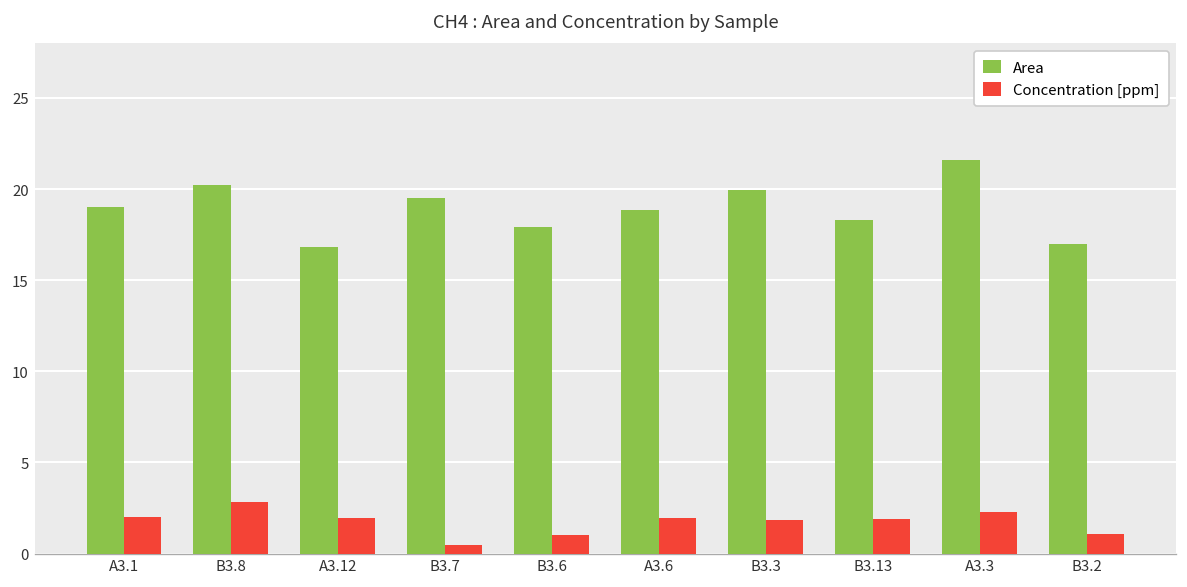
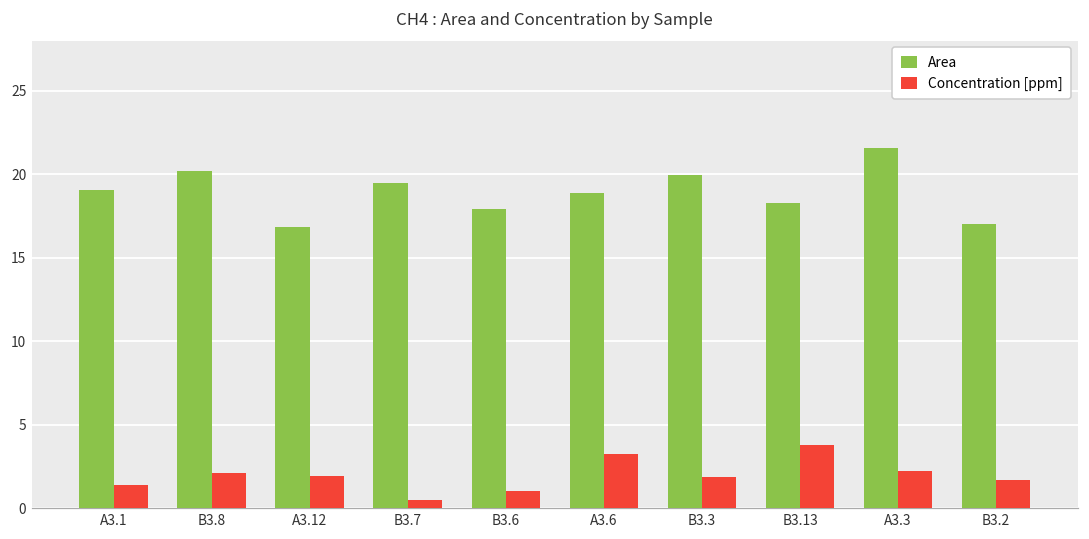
  {
    "Area": {
      "A3.1": 19.0,
      "B3.8": 20.2,
      "A3.12": 16.8,
      "B3.7": 19.5,
      "B3.6": 17.9,
      "A3.6": 18.9,
      "B3.3": 19.9,
      "B3.13": 18.3,
      "A3.3": 21.6,
      "B3.2": 17.0
    },
    "Concentration [ppm]": {
-     "A3.1": 2.0,
-     "B3.8": 2.8,
+     "A3.1": 1.4,
+     "B3.8": 2.1,
      "A3.12": 2.0,
      "B3.7": 0.5,
      "B3.6": 1.0,
-     "A3.6": 1.9,
+     "A3.6": 3.3,
      "B3.3": 1.9,
-     "B3.13": 1.9,
+     "B3.13": 3.8,
      "A3.3": 2.3,
-     "B3.2": 1.1
+     "B3.2": 1.7
    }
  }
